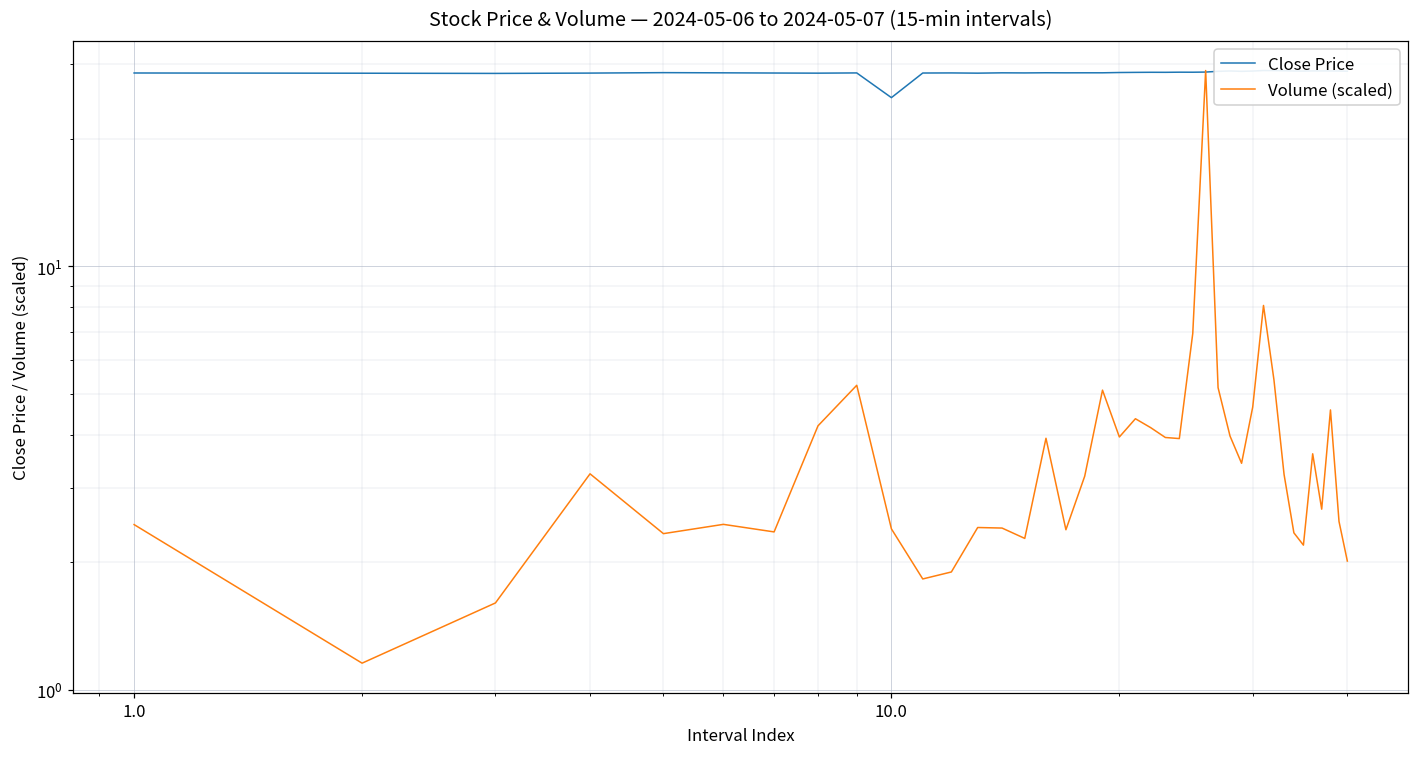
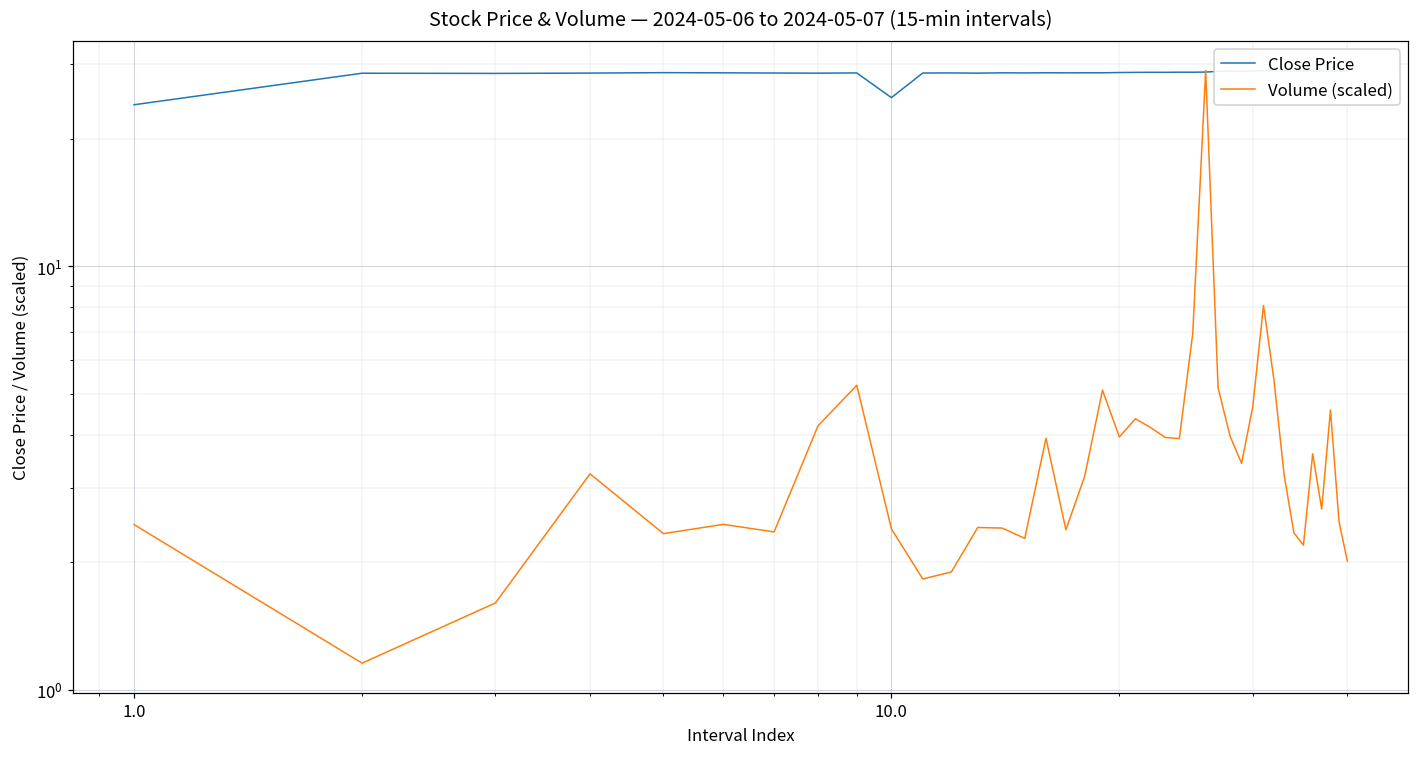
  {
    "Close Price": {
-     "1.0": 29,
+     "1.0": 24,
      "10.0": 25
    },
    "Volume (scaled)": {
      "1.0": 2.5,
      "10.0": 2.4
    }
  }
